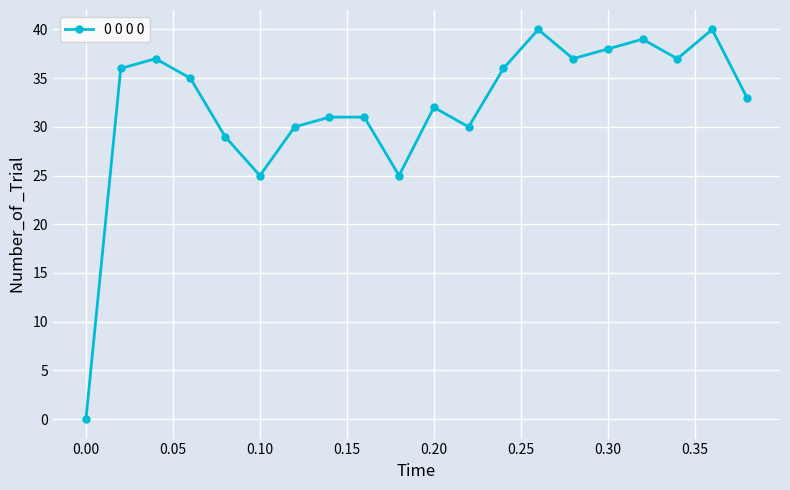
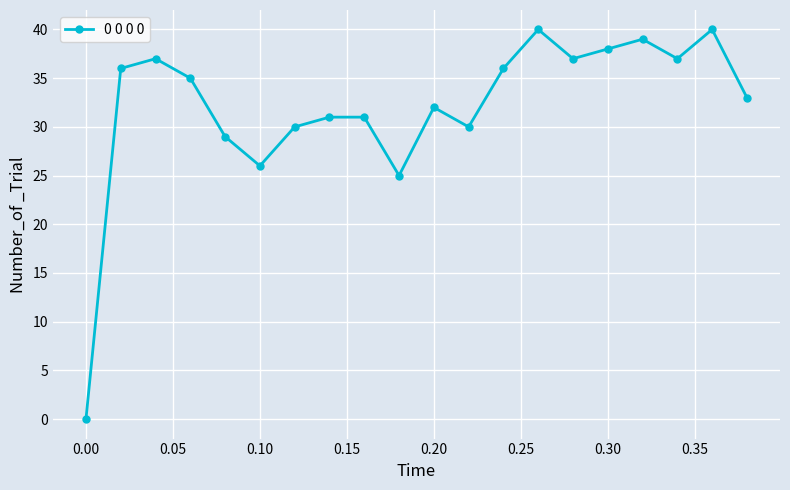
  {
    "0.00": 0,
-   "0.10": 25,
+   "0.10": 26,
    "0.20": 32,
    "0.30": 38
  }
